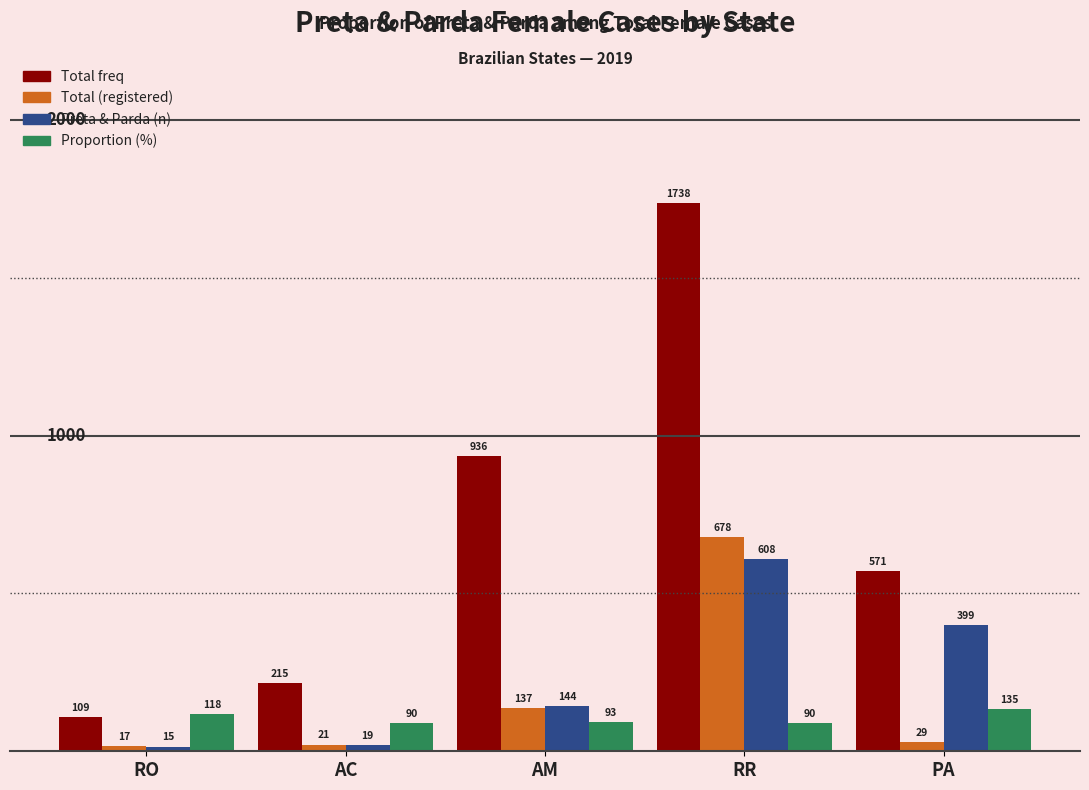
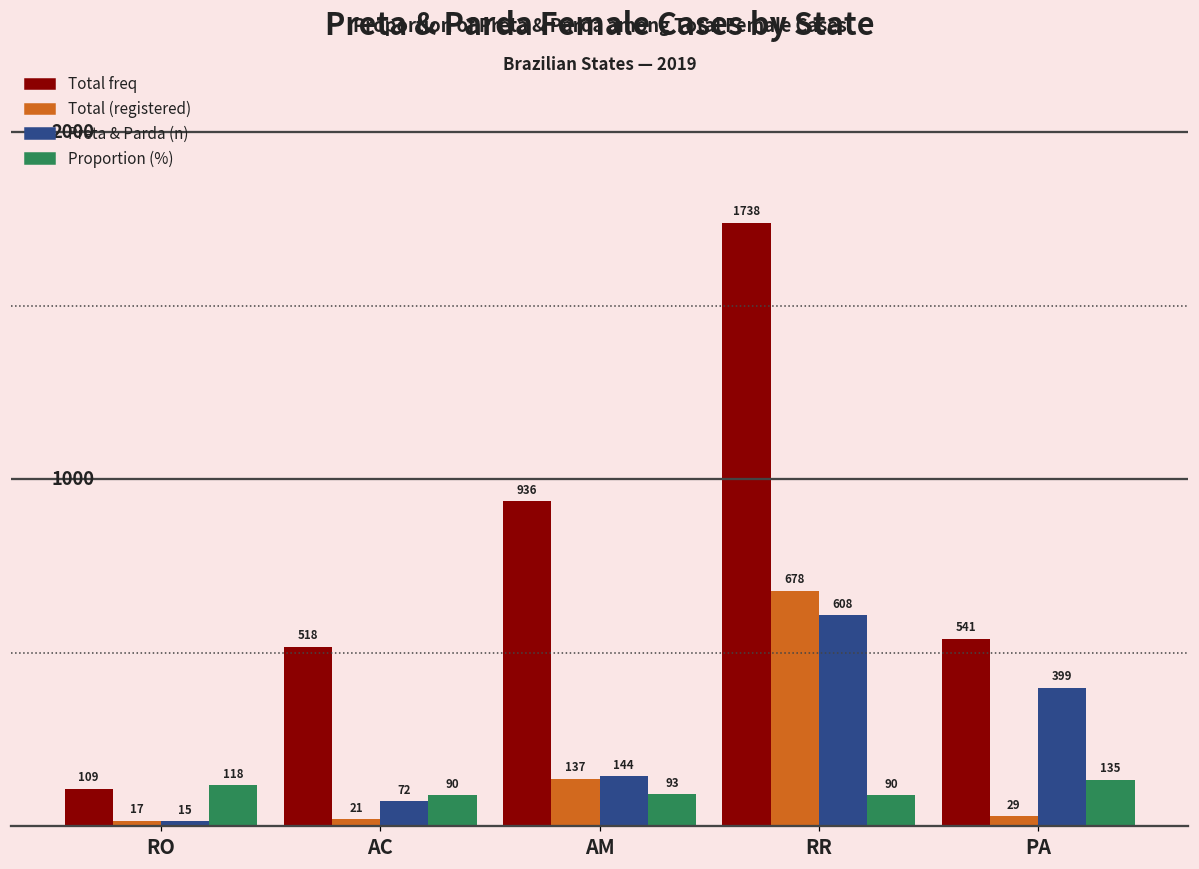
  {
    "Total freq": {
      "RO": 109,
-     "AC": 215,
+     "AC": 518,
      "AM": 936,
      "RR": 1738,
-     "PA": 571
+     "PA": 541
    },
    "Total (registered)": {
      "RO": 17,
      "AC": 21,
      "AM": 137,
      "RR": 678,
      "PA": 29
    },
    "Preta & Parda (n)": {
      "RO": 15,
-     "AC": 19,
+     "AC": 72,
      "AM": 144,
      "RR": 608,
      "PA": 399
    },
    "Proportion (%)": {
      "RO": 118,
      "AC": 90,
      "AM": 93,
      "RR": 90,
      "PA": 135
    }
  }
